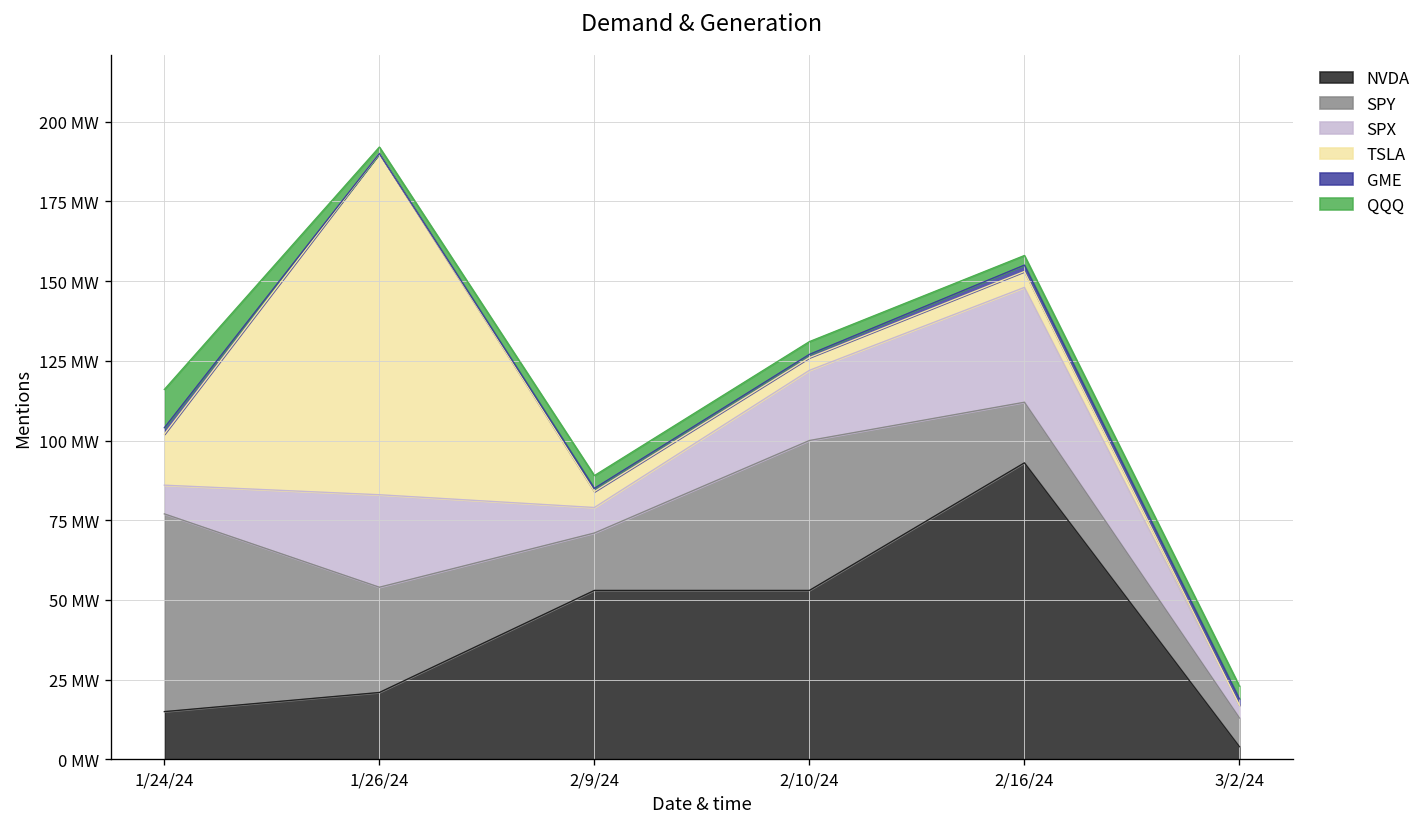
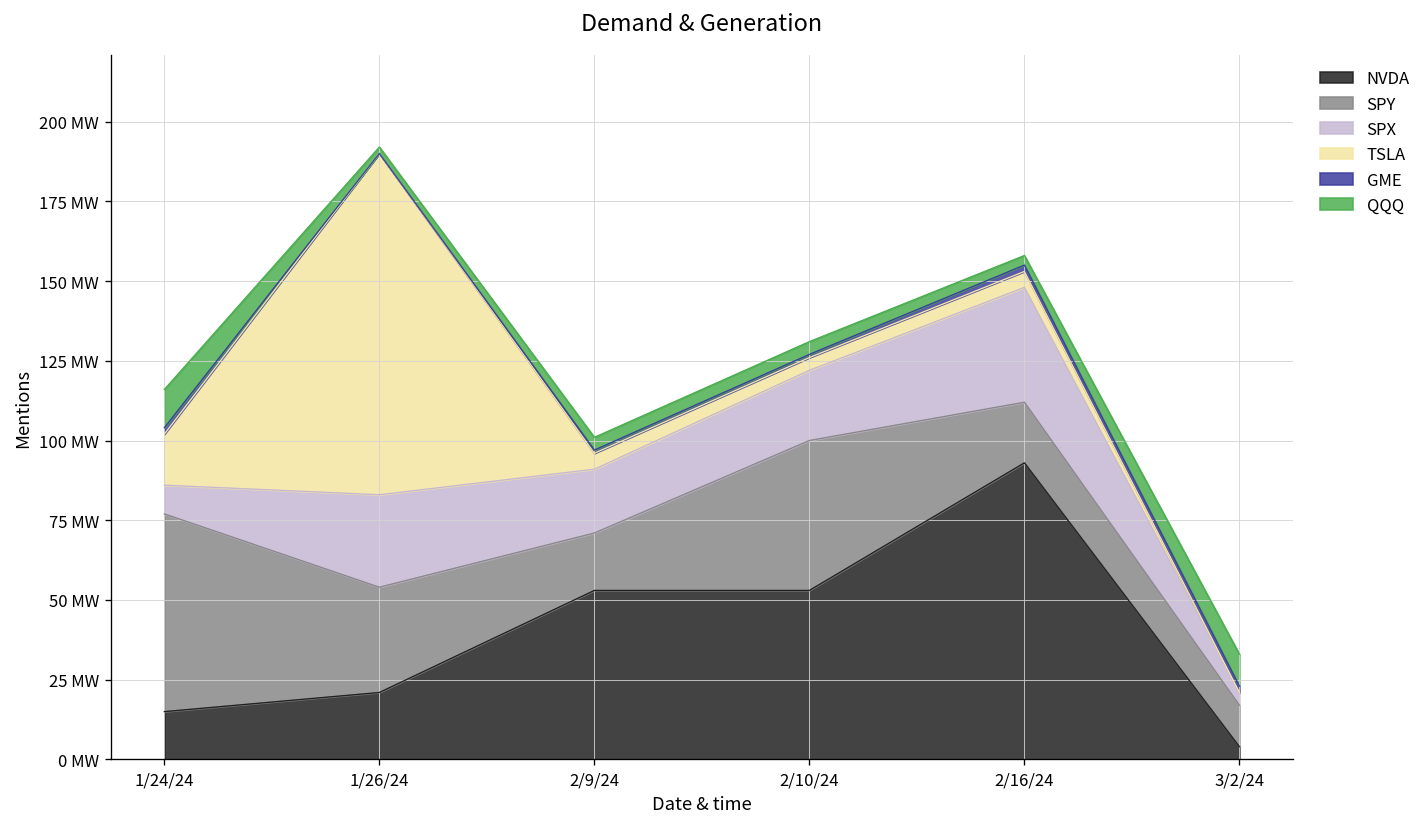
  {
    "NVDA": {
      "1/24/24": "15 MW",
      "1/26/24": "21 MW",
      "2/9/24": "53 MW",
      "2/10/24": "53 MW",
      "2/16/24": "93 MW",
      "3/2/24": "4 MW"
    },
    "SPY": {
      "1/24/24": "62 MW",
      "1/26/24": "33 MW",
      "2/9/24": "18 MW",
      "2/10/24": "47 MW",
      "2/16/24": "19 MW",
-     "3/2/24": "9 MW"
+     "3/2/24": "13 MW"
    },
    "SPX": {
      "1/24/24": "9 MW",
      "1/26/24": "29 MW",
-     "2/9/24": "8 MW",
+     "2/9/24": "20 MW",
      "2/10/24": "22 MW",
      "2/16/24": "36 MW"
    },
    "TSLA": {
      "1/24/24": "16 MW",
      "2/9/24": "5 MW",
      "2/10/24": "4 MW",
      "2/16/24": "5 MW"
    },
    "GME": {
      "1/24/24": "2 MW",
      "2/9/24": "1 MW",
      "2/10/24": "1 MW",
      "2/16/24": "2 MW",
      "3/2/24": "2 MW"
    },
    "QQQ": {
      "1/24/24": "12 MW",
      "1/26/24": "2 MW",
      "2/9/24": "4 MW",
      "2/10/24": "4 MW",
      "2/16/24": "3 MW",
-     "3/2/24": "4 MW"
+     "3/2/24": "10 MW"
    }
  }
